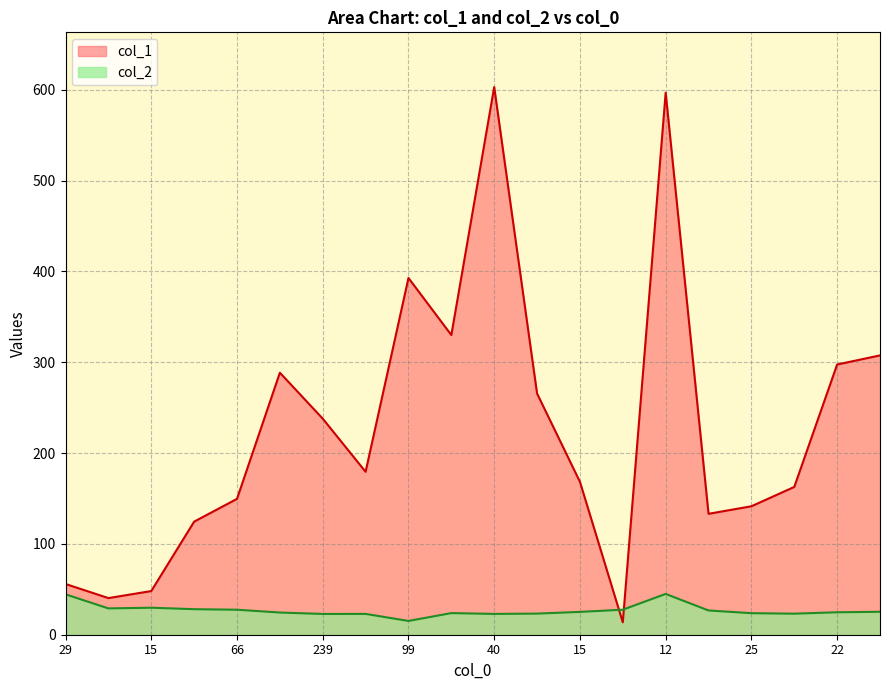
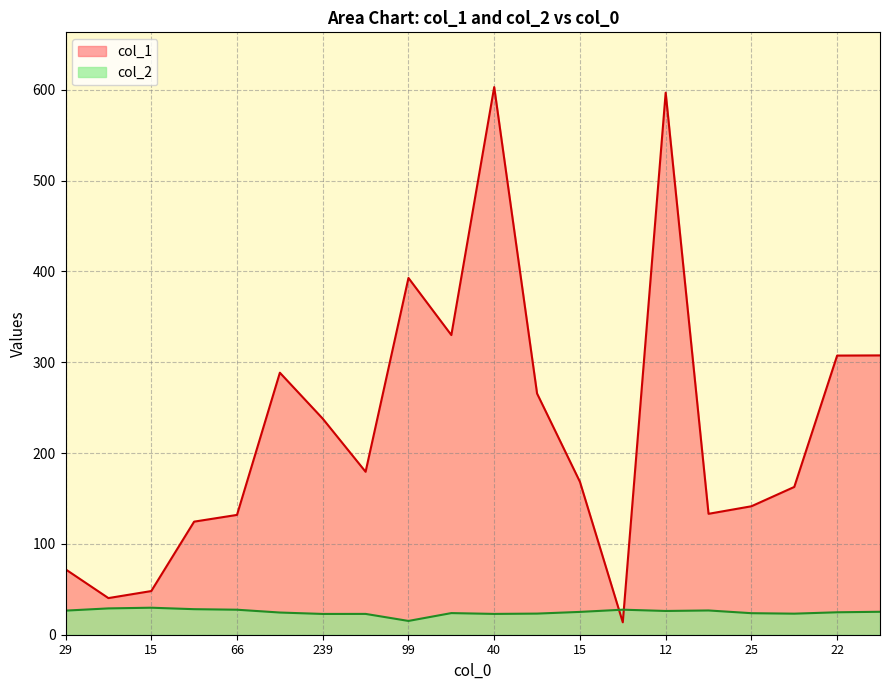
  {
    "col_1": {
-     "29": 60,
-     "66": 150,
+     "29": 70,
+     "66": 130,
      "239": 240,
      "99": 390,
      "40": 600,
      "12": 600,
      "25": 140,
-     "22": 300
+     "22": 310
    },
    "col_2": {
-     "29": 40,
+     "29": 30,
      "66": 30,
      "239": 20,
      "99": 20,
      "40": 20,
-     "12": 40,
+     "12": 30,
      "25": 20,
      "22": 20
    }
  }
